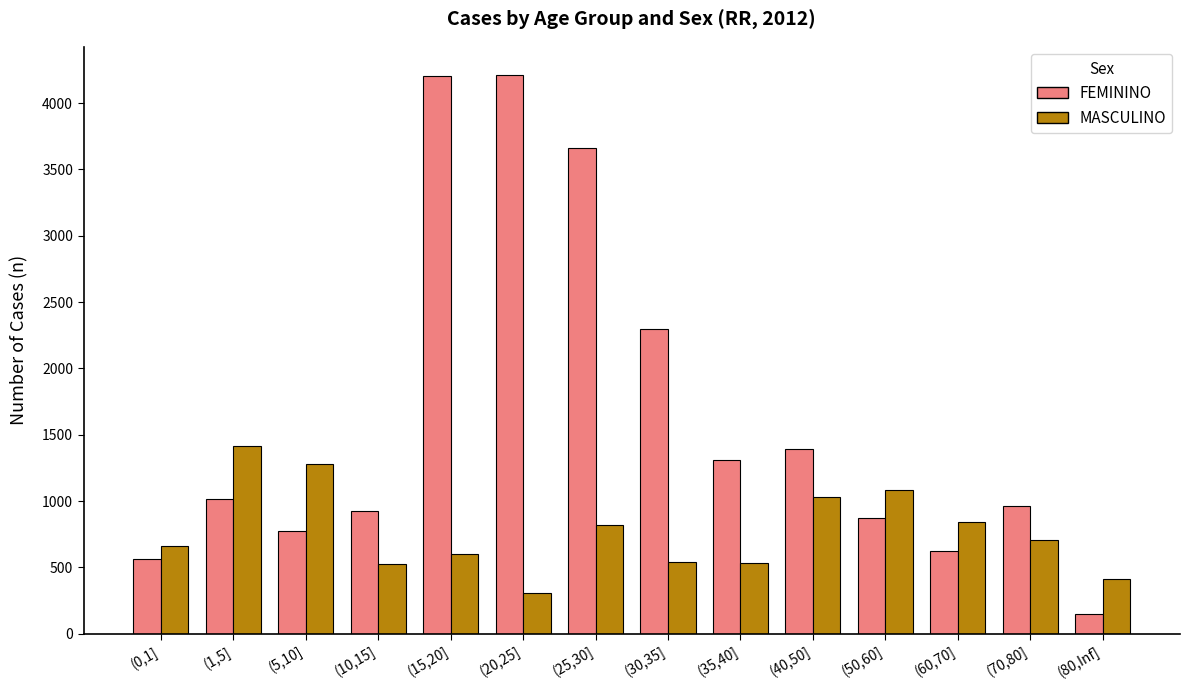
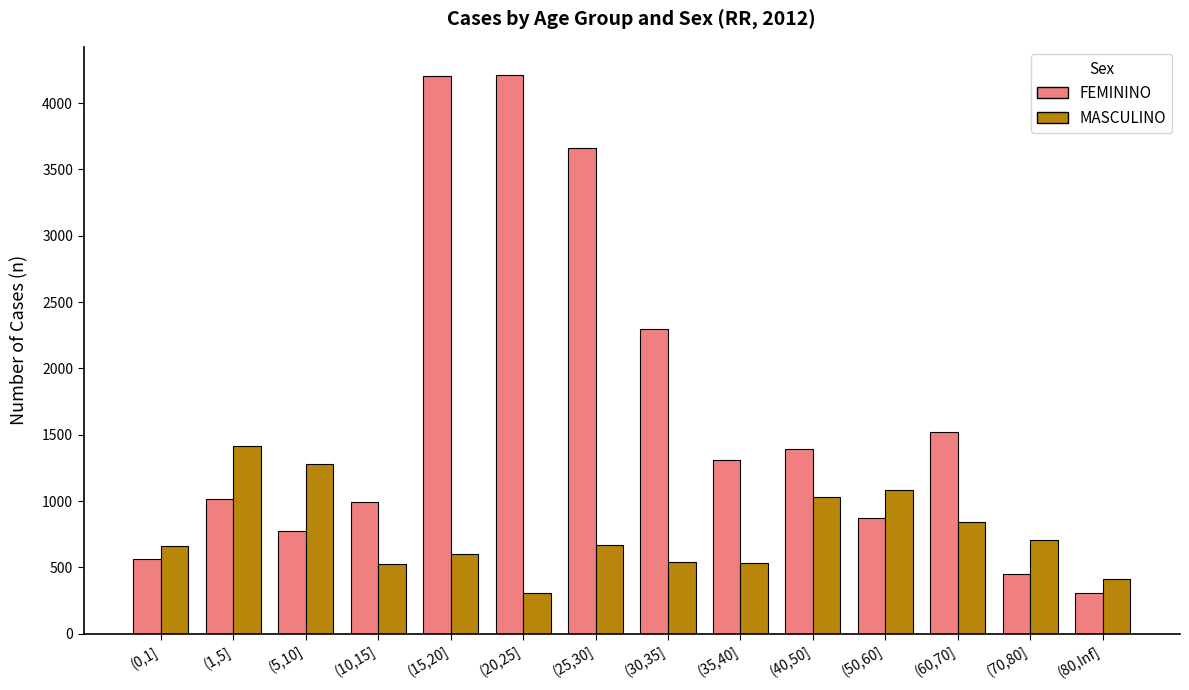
  {
    "FEMININO": {
      "(0,1]": 560,
      "(1,5]": 1020,
      "(5,10]": 780,
-     "(10,15]": 920,
+     "(10,15]": 1000,
      "(15,20]": 4200,
      "(20,25]": 4210,
      "(25,30]": 3660,
      "(30,35]": 2300,
      "(35,40]": 1310,
      "(40,50]": 1400,
      "(50,60]": 880,
-     "(60,70]": 620,
-     "(70,80]": 960,
-     "(80,Inf]": 150
+     "(60,70]": 1520,
+     "(70,80]": 450,
+     "(80,Inf]": 300
    },
    "MASCULINO": {
      "(0,1]": 660,
      "(1,5]": 1410,
      "(5,10]": 1280,
      "(10,15]": 530,
      "(15,20]": 600,
      "(20,25]": 310,
-     "(25,30]": 820,
+     "(25,30]": 670,
      "(30,35]": 540,
      "(35,40]": 530,
      "(40,50]": 1030,
      "(50,60]": 1090,
      "(60,70]": 840,
      "(70,80]": 710,
      "(80,Inf]": 410
    }
  }
